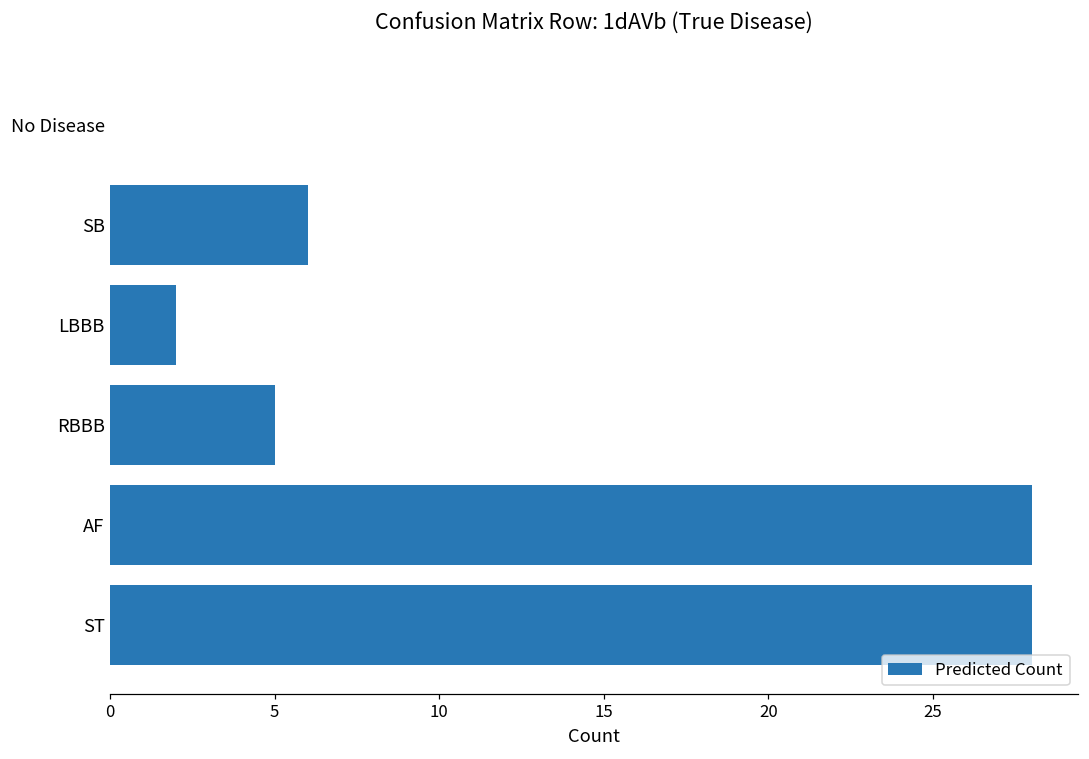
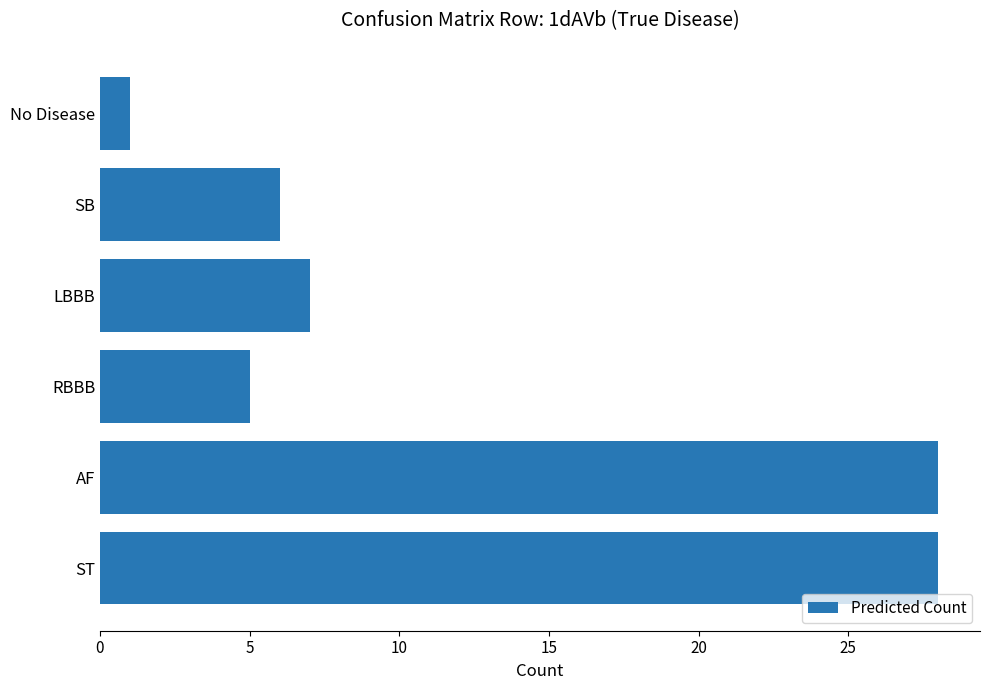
  {
-   "No Disease": 0,
+   "No Disease": 1,
    "SB": 6,
-   "LBBB": 2,
+   "LBBB": 7,
    "RBBB": 5,
    "AF": 28,
    "ST": 28
  }
